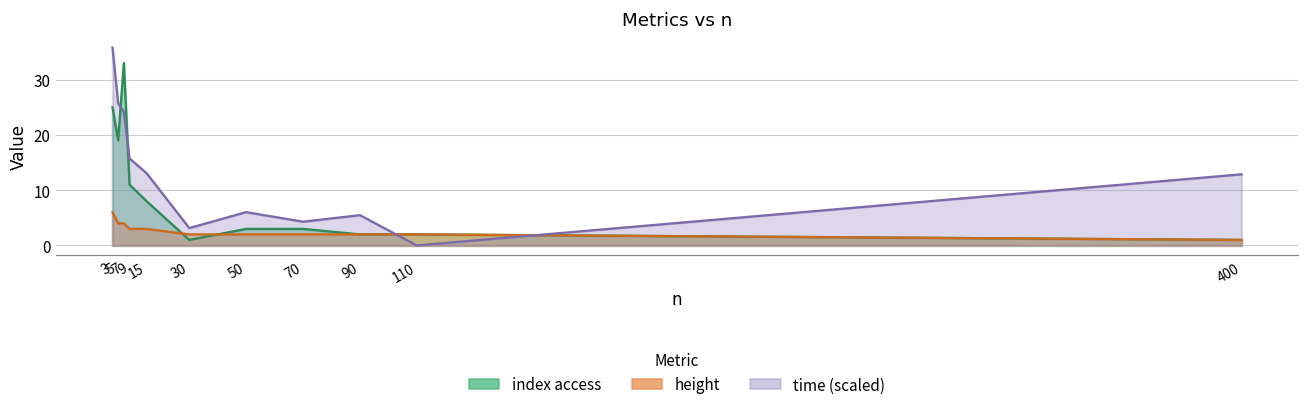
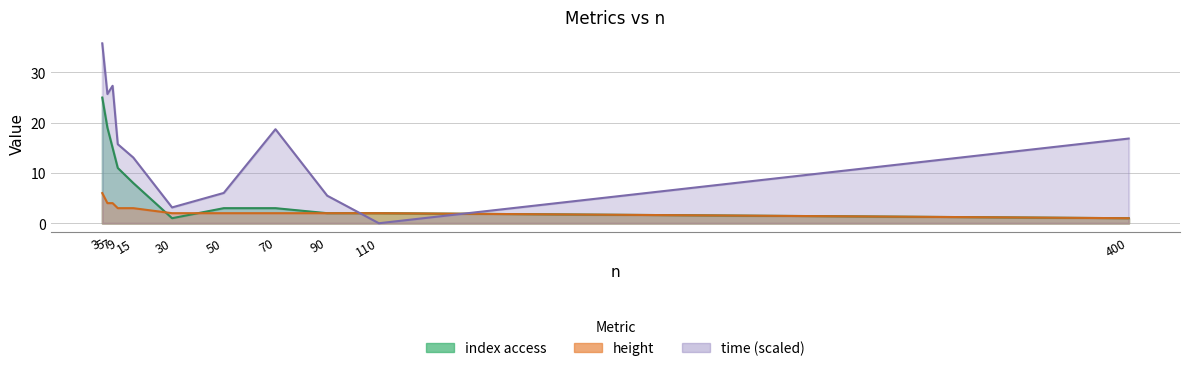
  {
    "index access": {
      "3": 25,
      "5": 19,
-     "7": 33,
+     "7": 15,
      "9": 11,
      "15": 8,
      "30": 1,
      "50": 3,
      "70": 3
    },
    "height": {
      "3": 6,
      "5": 4,
      "7": 4,
      "9": 3,
      "15": 3,
      "30": 2,
      "50": 2,
      "70": 2
    },
    "time (scaled)": {
      "3": 36,
      "5": 26,
-     "7": 24,
+     "7": 27,
      "9": 16,
      "15": 13,
      "30": 3,
      "50": 6,
-     "70": 4,
+     "70": 19,
      "90": 5,
      "110": 0,
-     "400": 13
+     "400": 17
    }
  }
